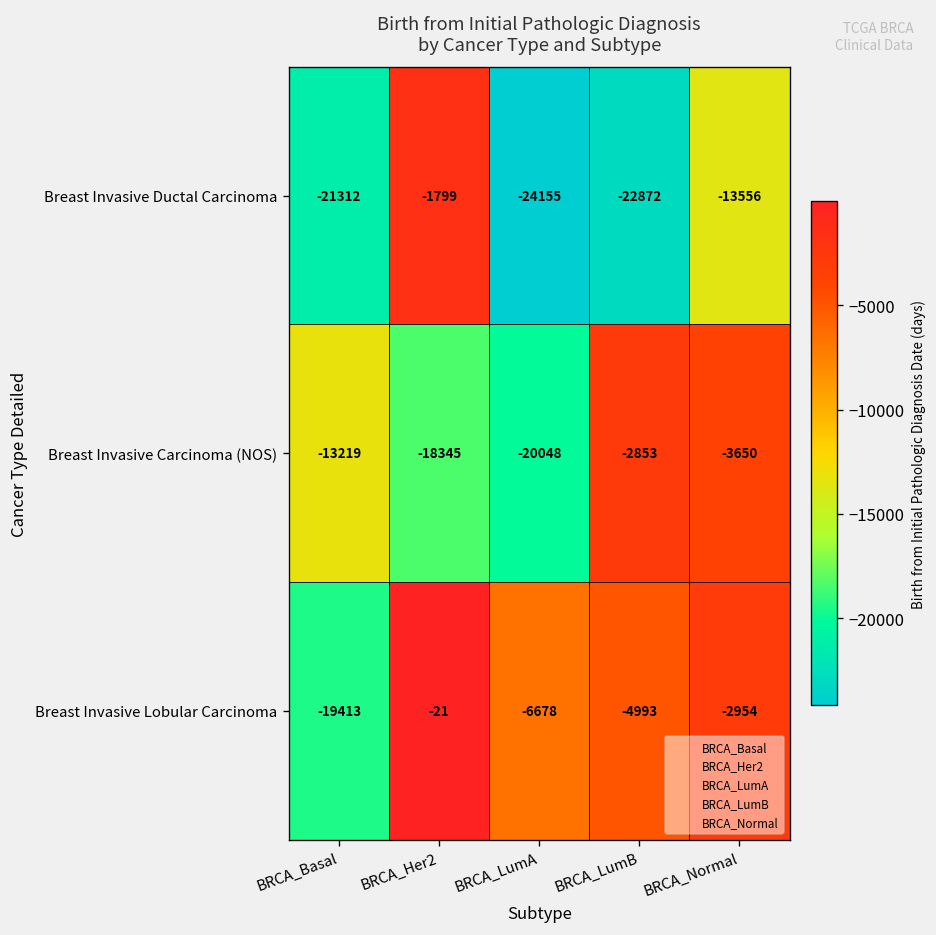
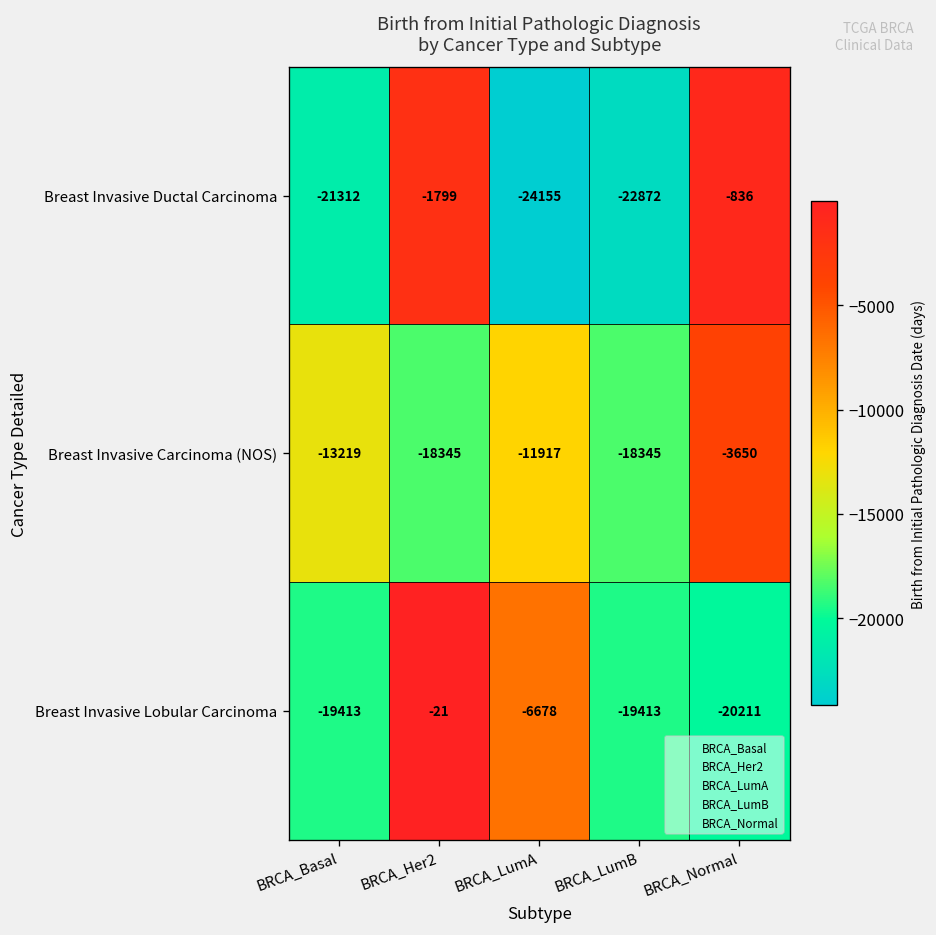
  {
    "Breast Invasive Ductal Carcinoma": {
      "BRCA_Basal": -21312,
      "BRCA_Her2": -1799,
      "BRCA_LumA": -24155,
      "BRCA_LumB": -22872,
-     "BRCA_Normal": -13556
+     "BRCA_Normal": -836
    },
    "Breast Invasive Carcinoma (NOS)": {
      "BRCA_Basal": -13219,
      "BRCA_Her2": -18345,
-     "BRCA_LumA": -20048,
-     "BRCA_LumB": -2853,
+     "BRCA_LumA": -11917,
+     "BRCA_LumB": -18345,
      "BRCA_Normal": -3650
    },
    "Breast Invasive Lobular Carcinoma": {
      "BRCA_Basal": -19413,
      "BRCA_Her2": -21,
      "BRCA_LumA": -6678,
-     "BRCA_LumB": -4993,
-     "BRCA_Normal": -2954
+     "BRCA_LumB": -19413,
+     "BRCA_Normal": -20211
    }
  }
